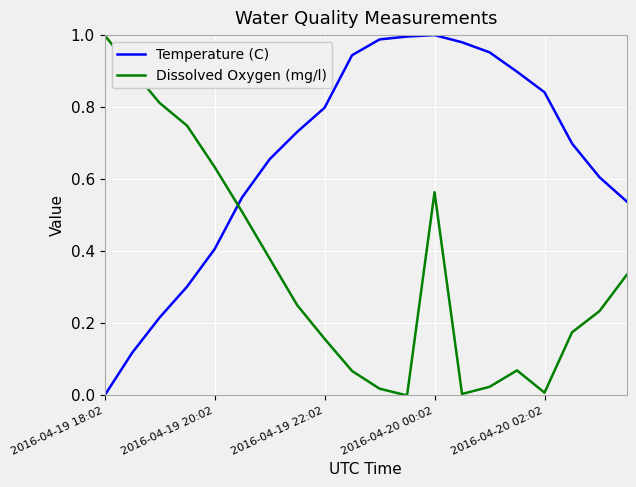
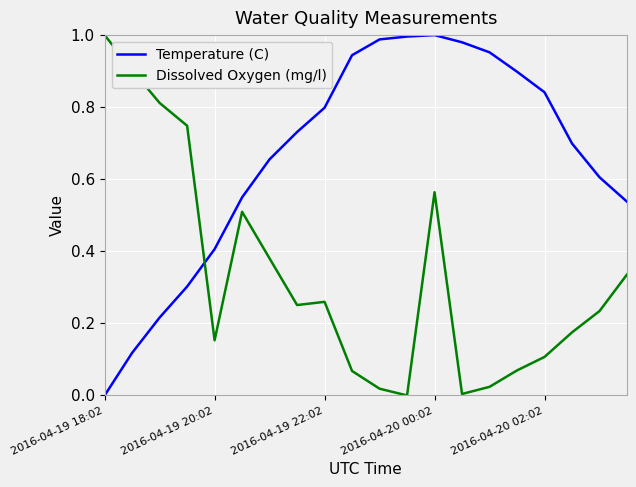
  {
    "Temperature (C)": {
      "2016-04-19 18:02": 0.00,
      "2016-04-19 20:02": 0.41,
      "2016-04-19 22:02": 0.80,
      "2016-04-20 00:02": 1.00,
      "2016-04-20 02:02": 0.84
    },
    "Dissolved Oxygen (mg/l)": {
      "2016-04-19 18:02": 1.00,
-     "2016-04-19 20:02": 0.63,
-     "2016-04-19 22:02": 0.16,
+     "2016-04-19 20:02": 0.15,
+     "2016-04-19 22:02": 0.26,
      "2016-04-20 00:02": 0.56,
-     "2016-04-20 02:02": 0.01
+     "2016-04-20 02:02": 0.11
    }
  }
